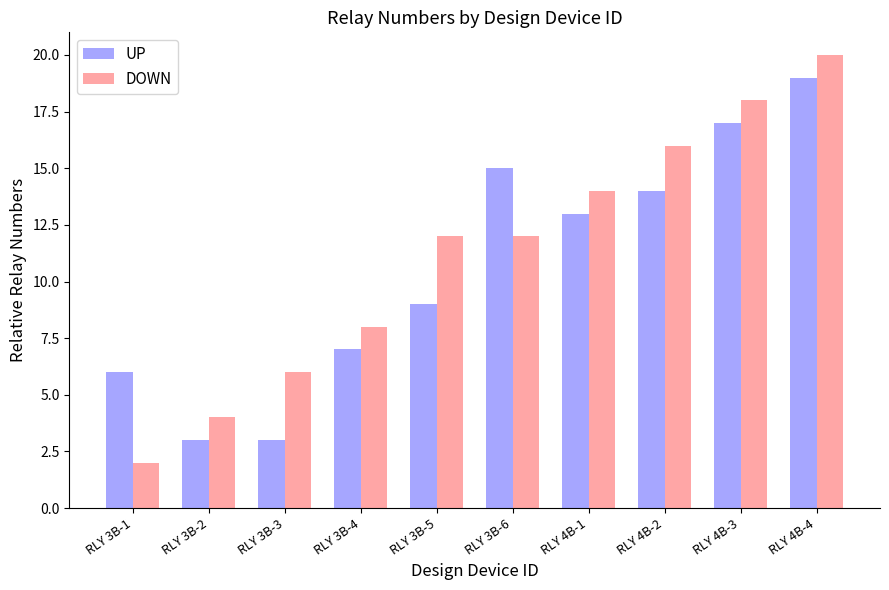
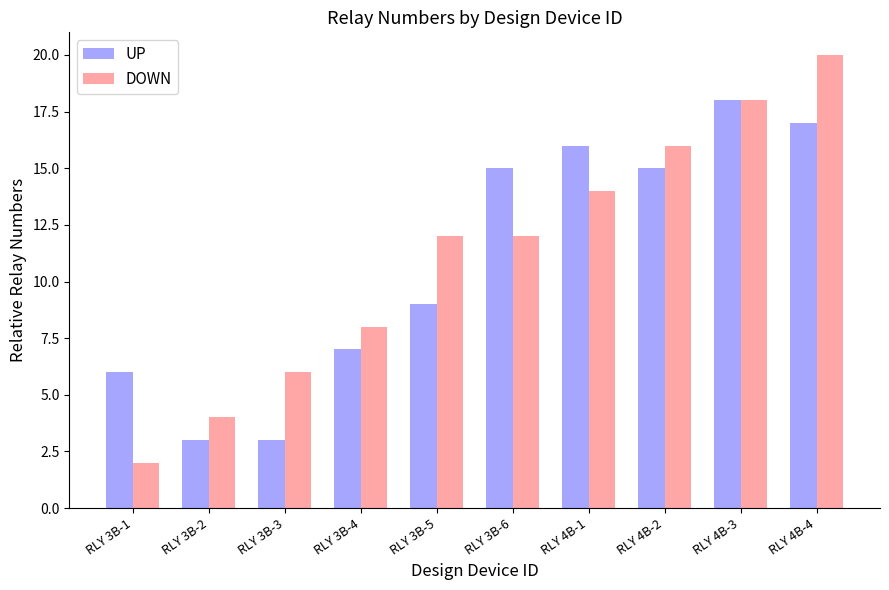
  {
    "UP": {
      "RLY 3B-1": 6,
      "RLY 3B-2": 3,
      "RLY 3B-3": 3,
      "RLY 3B-4": 7,
      "RLY 3B-5": 9,
      "RLY 3B-6": 15,
-     "RLY 4B-1": 13,
-     "RLY 4B-2": 14,
-     "RLY 4B-3": 17,
-     "RLY 4B-4": 19
+     "RLY 4B-1": 16,
+     "RLY 4B-2": 15,
+     "RLY 4B-3": 18,
+     "RLY 4B-4": 17
    },
    "DOWN": {
      "RLY 3B-1": 2,
      "RLY 3B-2": 4,
      "RLY 3B-3": 6,
      "RLY 3B-4": 8,
      "RLY 3B-5": 12,
      "RLY 3B-6": 12,
      "RLY 4B-1": 14,
      "RLY 4B-2": 16,
      "RLY 4B-3": 18,
      "RLY 4B-4": 20
    }
  }
